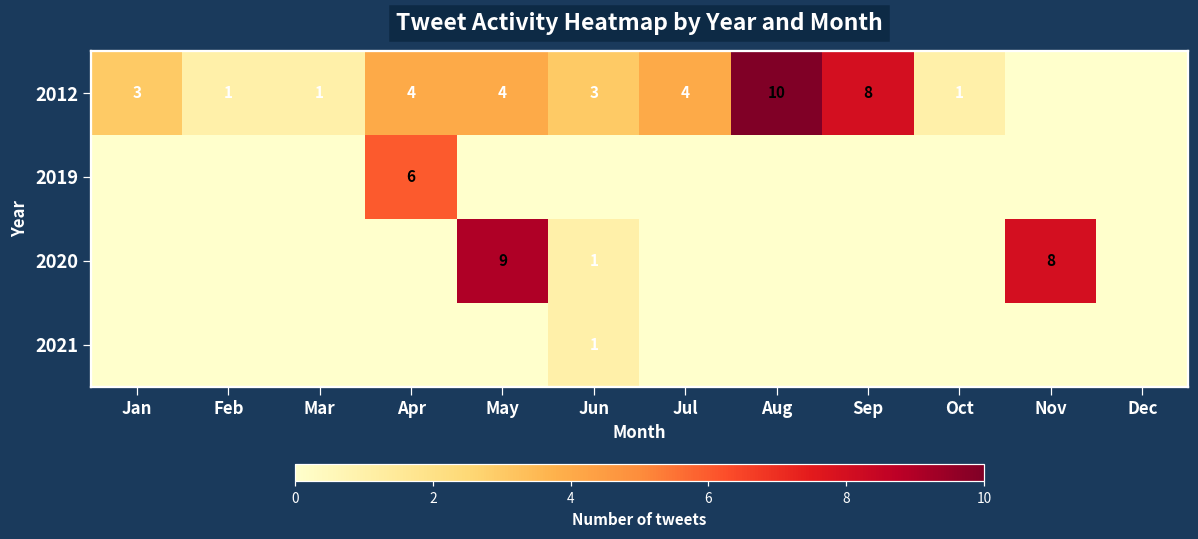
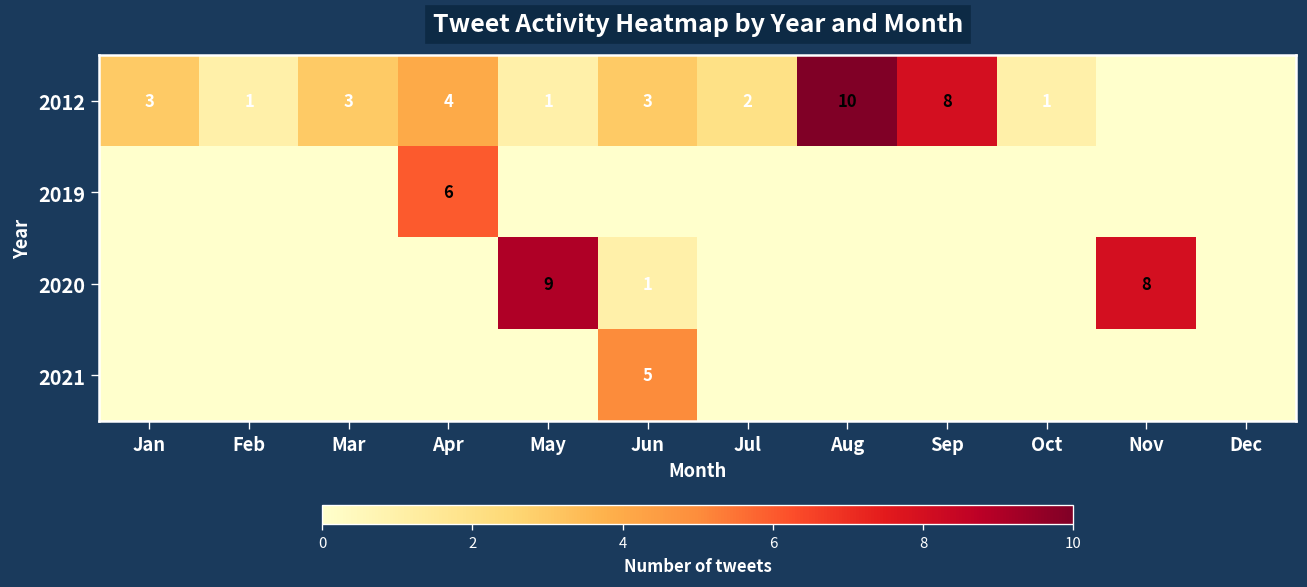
  {
    "2012": {
      "Jan": 3,
      "Feb": 1,
-     "Mar": 1,
+     "Mar": 3,
      "Apr": 4,
-     "May": 4,
+     "May": 1,
      "Jun": 3,
-     "Jul": 4,
+     "Jul": 2,
      "Aug": 10,
      "Sep": 8,
      "Oct": 1
    },
    "2019": {
      "Apr": 6
    },
    "2020": {
      "May": 9,
      "Jun": 1,
      "Nov": 8
    },
    "2021": {
-     "Jun": 1
+     "Jun": 5
    }
  }
